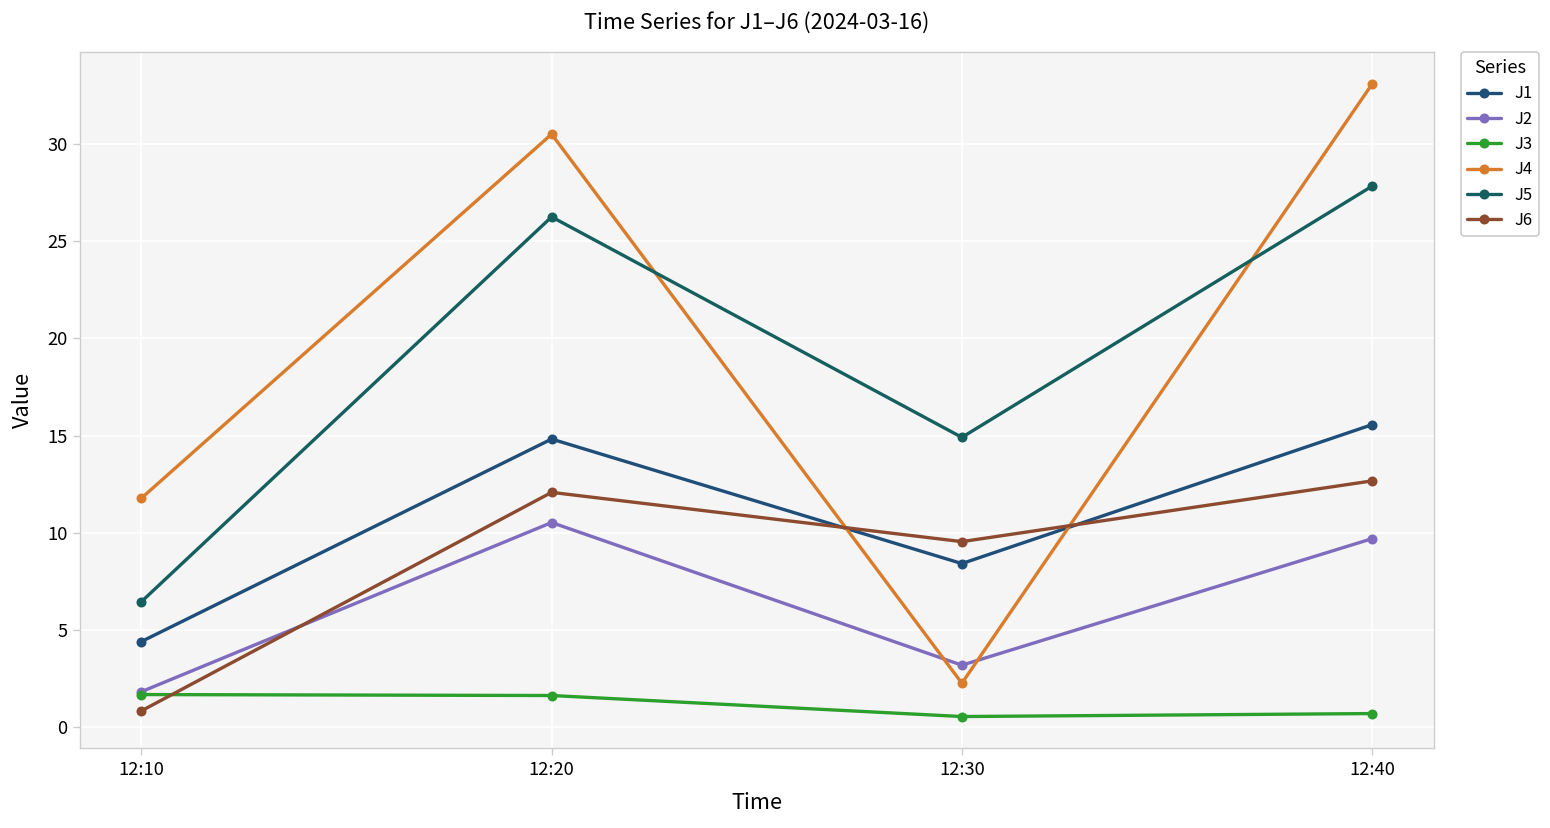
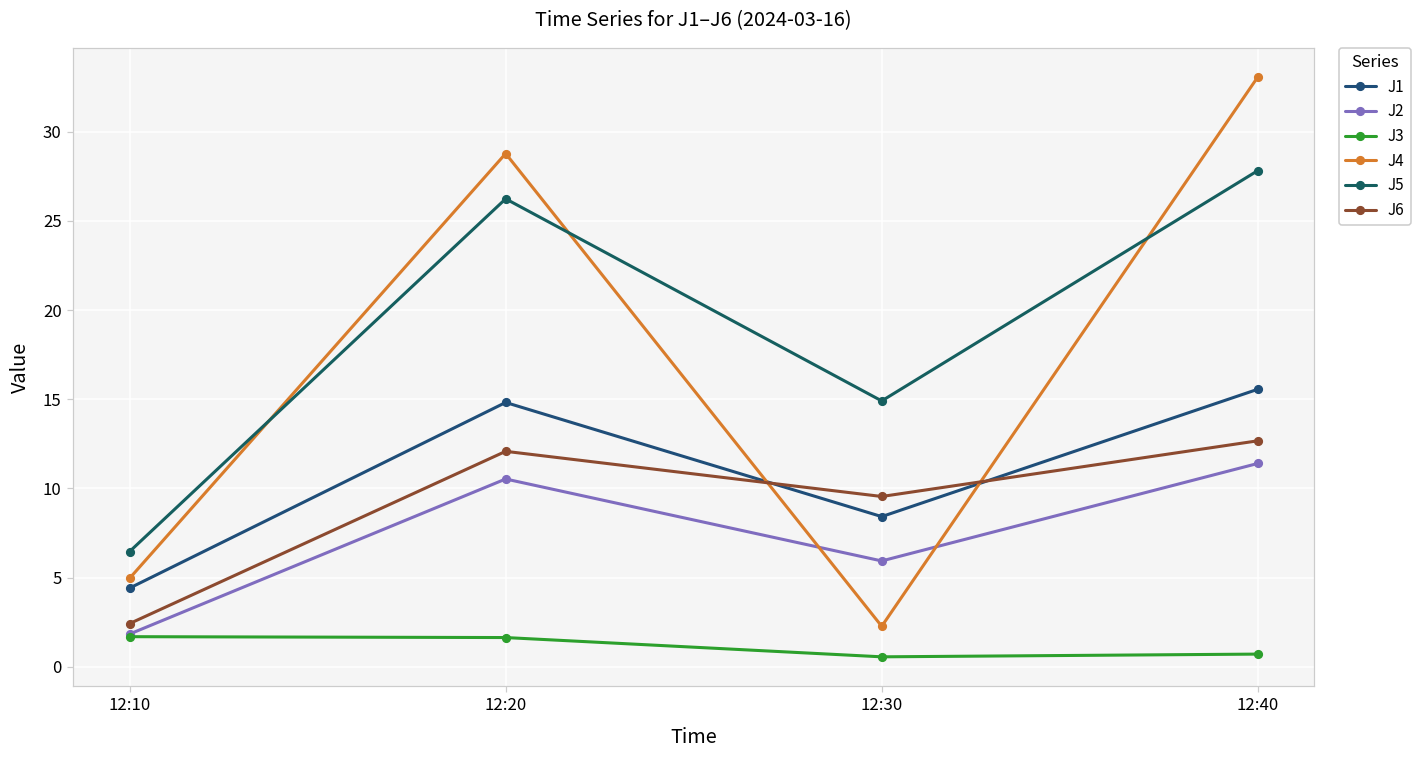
  {
    "J2": {
      "12:20": 10.5,
-     "12:30": 3.2,
-     "12:40": 9.7
+     "12:30": 5.9,
+     "12:40": 11.4
    },
    "J3": {
      "12:20": 1.6,
      "12:30": 0.6,
      "12:40": 0.7
    },
    "J4": {
-     "12:10": 11.8,
-     "12:20": 30.5,
+     "12:10": 5.0,
+     "12:20": 28.8,
      "12:30": 2.3,
      "12:40": 33.1
    },
    "J6": {
-     "12:10": 0.8,
+     "12:10": 2.4,
      "12:20": 12.1,
      "12:30": 9.5,
      "12:40": 12.7
    }
  }
